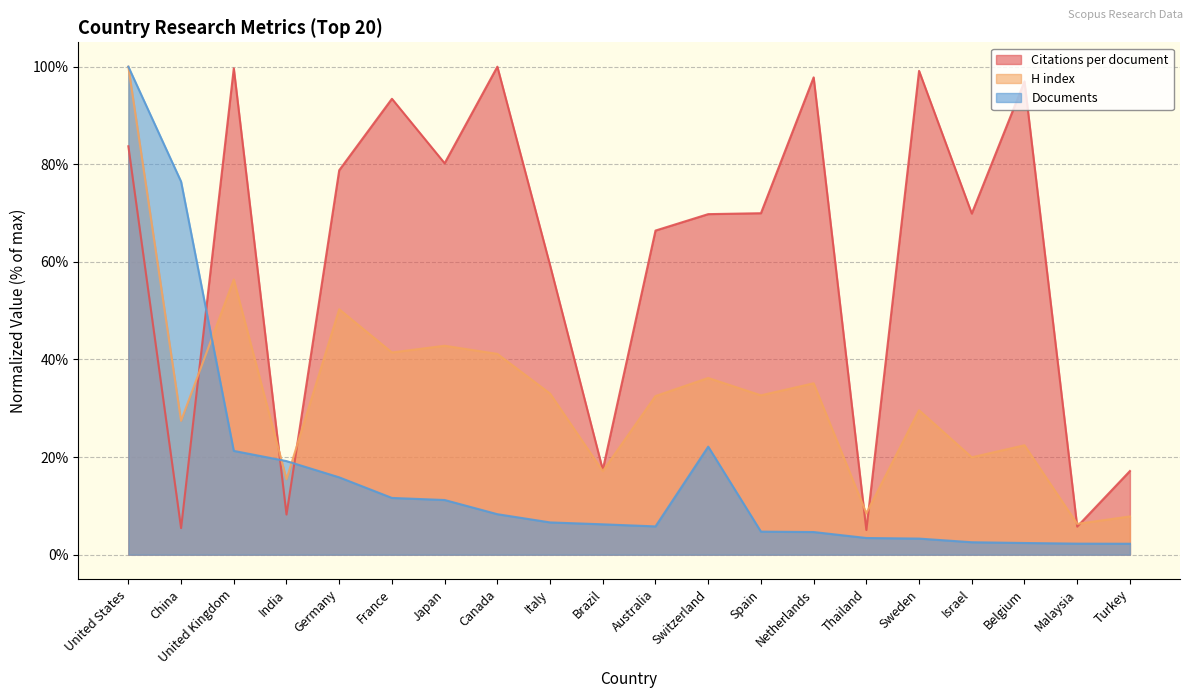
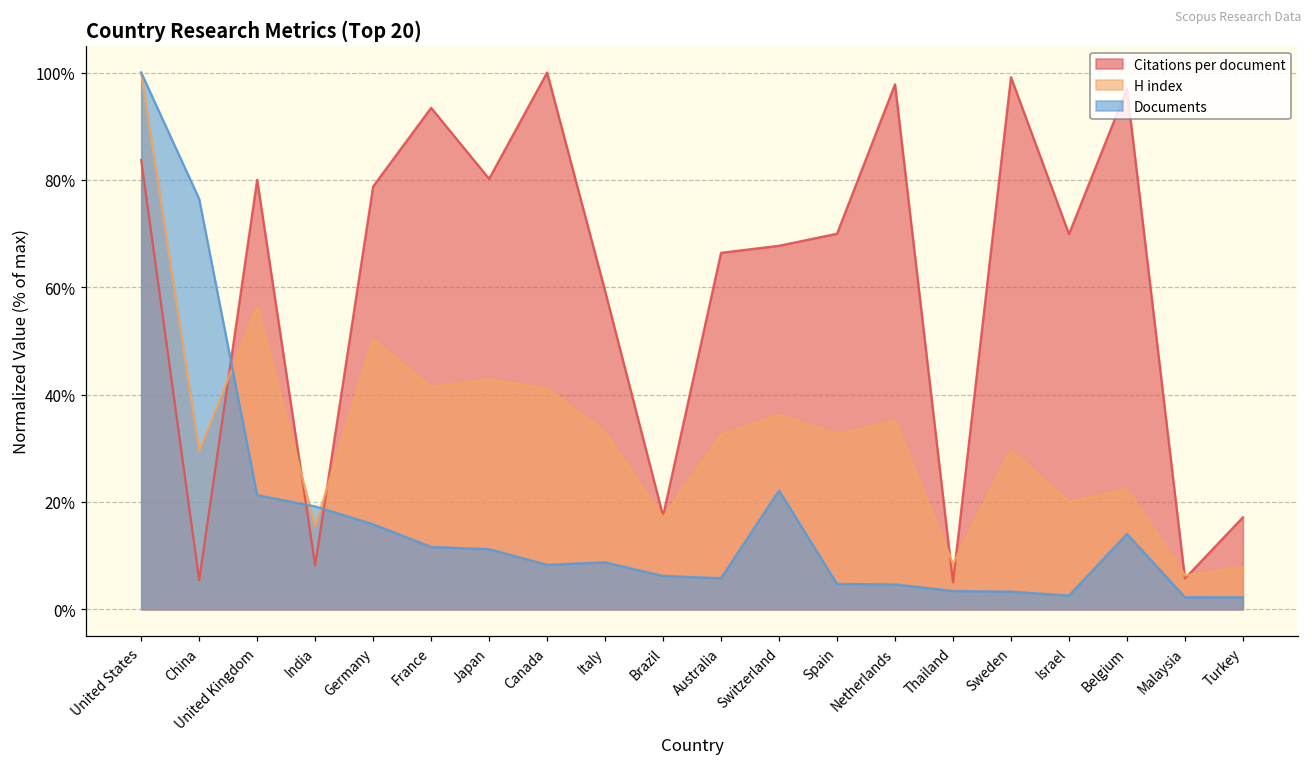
  {
    "Citations per document": {
      "United States": "84%",
      "China": "5%",
-     "United Kingdom": "100%",
+     "United Kingdom": "80%",
      "India": "8%",
      "Germany": "79%",
      "France": "93%",
      "Japan": "80%",
      "Canada": "100%",
      "Italy": "59%",
      "Australia": "66%",
-     "Switzerland": "70%",
+     "Switzerland": "68%",
      "Spain": "70%",
      "Netherlands": "98%",
      "Thailand": "5%",
      "Sweden": "99%",
      "Israel": "70%",
      "Malaysia": "6%",
      "Turkey": "17%"
    },
    "H index": {
-     "China": "27%",
+     "China": "30%",
      "United Kingdom": "56%",
      "India": "15%",
      "Germany": "50%",
      "France": "41%",
      "Japan": "43%",
      "Canada": "41%",
      "Italy": "33%",
      "Australia": "33%",
      "Switzerland": "36%",
      "Spain": "33%",
      "Netherlands": "35%",
      "Thailand": "8%",
      "Sweden": "30%",
      "Israel": "20%",
      "Belgium": "22%",
      "Malaysia": "6%",
      "Turkey": "8%"
    },
    "Documents": {
      "China": "76%",
      "United Kingdom": "21%",
      "India": "19%",
      "Germany": "16%",
      "France": "12%",
      "Japan": "11%",
      "Canada": "8%",
-     "Italy": "7%",
+     "Italy": "9%",
      "Brazil": "6%",
      "Australia": "6%",
      "Switzerland": "22%",
      "Spain": "5%",
      "Netherlands": "5%",
      "Thailand": "3%",
      "Sweden": "3%",
      "Israel": "3%",
-     "Belgium": "2%",
+     "Belgium": "14%",
      "Malaysia": "2%",
      "Turkey": "2%"
    }
  }
